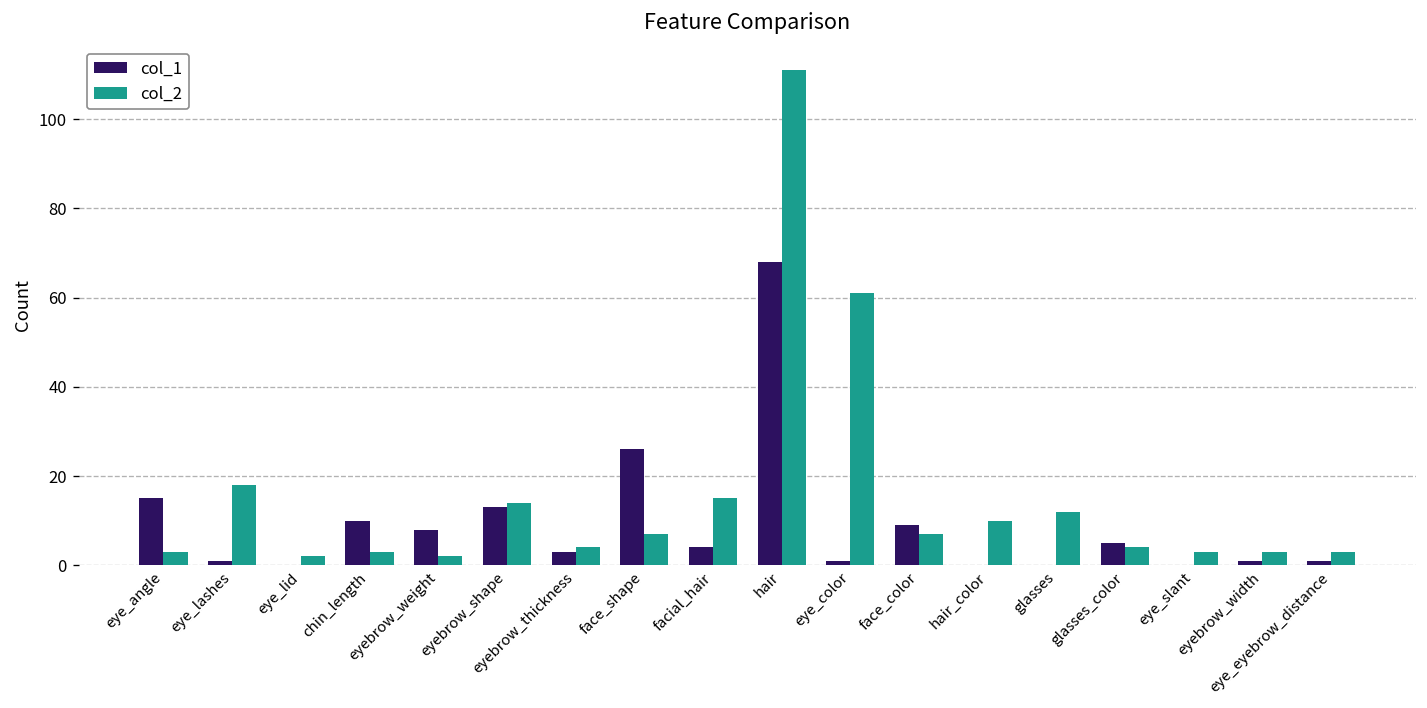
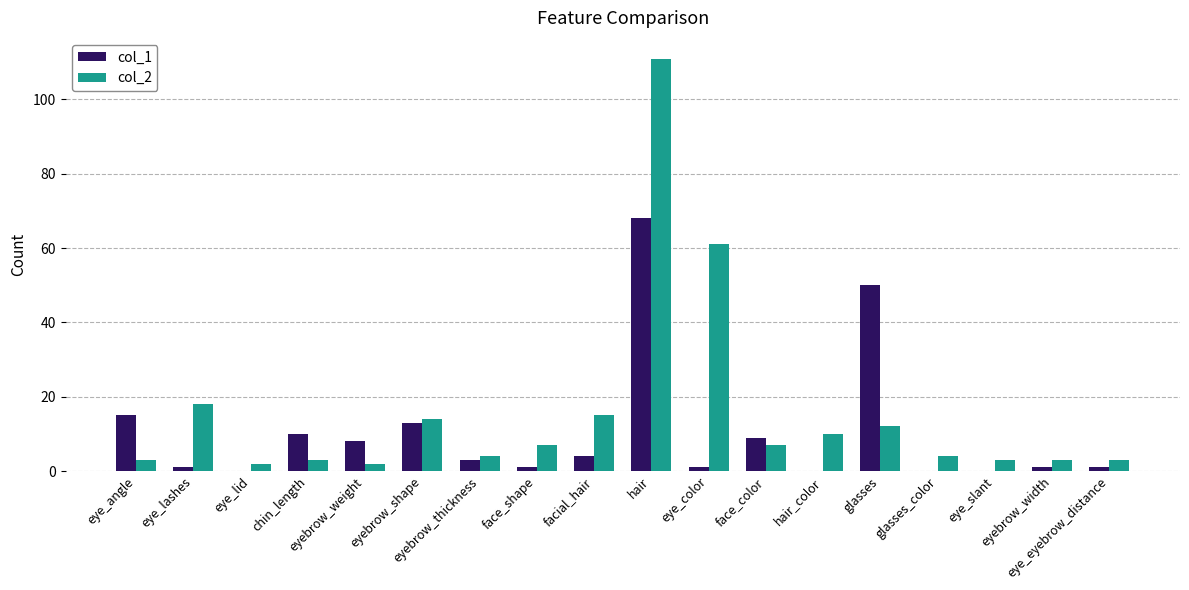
  {
    "col_1": {
      "eye_angle": 15,
      "eye_lashes": 1,
      "eye_lid": 0,
      "chin_length": 10,
      "eyebrow_weight": 8,
      "eyebrow_shape": 13,
      "eyebrow_thickness": 3,
-     "face_shape": 26,
+     "face_shape": 1,
      "facial_hair": 4,
      "hair": 68,
      "eye_color": 1,
      "face_color": 9,
      "hair_color": 0,
-     "glasses": 0,
-     "glasses_color": 5,
+     "glasses": 50,
+     "glasses_color": 0,
      "eye_slant": 0,
      "eyebrow_width": 1,
      "eye_eyebrow_distance": 1
    },
    "col_2": {
      "eye_angle": 3,
      "eye_lashes": 18,
      "eye_lid": 2,
      "chin_length": 3,
      "eyebrow_weight": 2,
      "eyebrow_shape": 14,
      "eyebrow_thickness": 4,
      "face_shape": 7,
      "facial_hair": 15,
      "hair": 111,
      "eye_color": 61,
      "face_color": 7,
      "hair_color": 10,
      "glasses": 12,
      "glasses_color": 4,
      "eye_slant": 3,
      "eyebrow_width": 3,
      "eye_eyebrow_distance": 3
    }
  }
